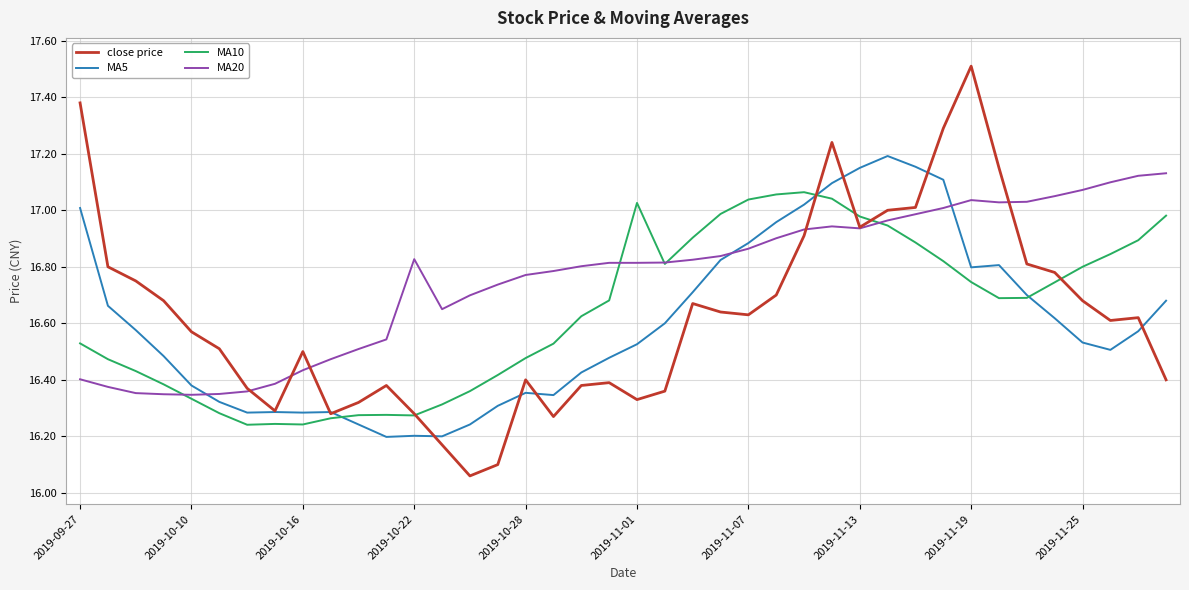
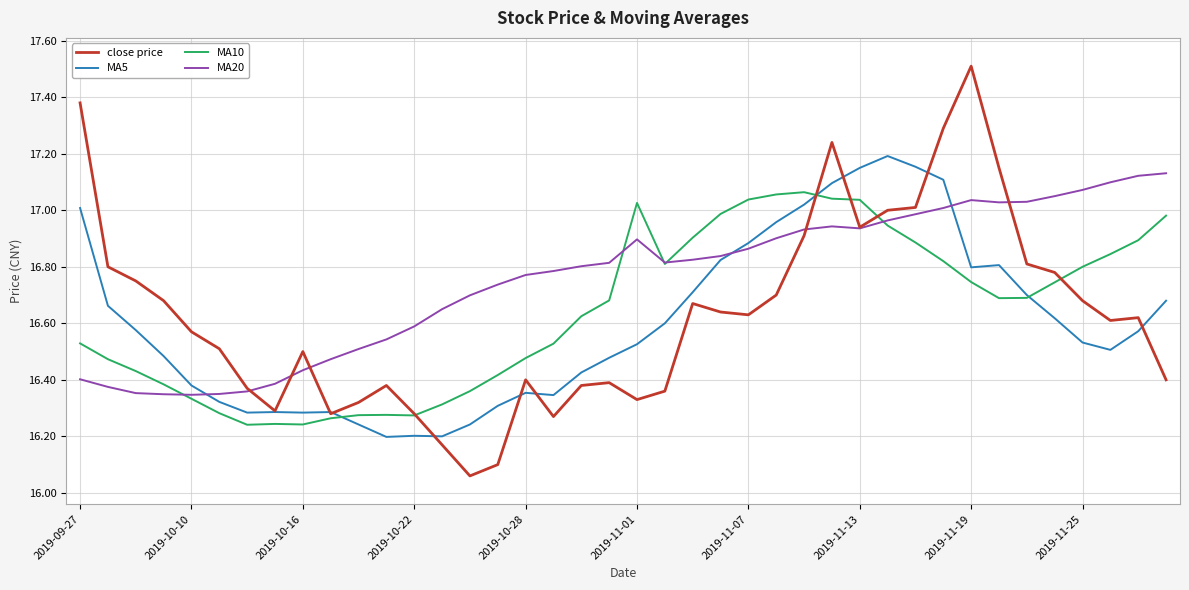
  {
    "close price": {
      "2019-09-27": 17.38,
      "2019-10-10": 16.57,
      "2019-10-16": 16.50,
      "2019-10-28": 16.40,
      "2019-11-01": 16.33,
      "2019-11-07": 16.63,
      "2019-11-19": 17.51,
      "2019-11-25": 16.68
    },
    "MA5": {
      "2019-09-27": 17.01,
      "2019-10-10": 16.38,
      "2019-10-16": 16.28,
      "2019-10-22": 16.20,
      "2019-10-28": 16.35,
      "2019-11-01": 16.53,
      "2019-11-07": 16.88,
      "2019-11-13": 17.15,
      "2019-11-19": 16.80,
      "2019-11-25": 16.53
    },
    "MA10": {
      "2019-09-27": 16.53,
      "2019-10-10": 16.33,
      "2019-10-16": 16.24,
      "2019-10-28": 16.48,
      "2019-11-01": 17.03,
      "2019-11-07": 17.04,
-     "2019-11-13": 16.98,
+     "2019-11-13": 17.04,
      "2019-11-19": 16.75,
      "2019-11-25": 16.80
    },
    "MA20": {
      "2019-09-27": 16.40,
      "2019-10-10": 16.35,
      "2019-10-16": 16.43,
-     "2019-10-22": 16.83,
+     "2019-10-22": 16.59,
      "2019-10-28": 16.77,
-     "2019-11-01": 16.81,
+     "2019-11-01": 16.90,
      "2019-11-07": 16.86,
      "2019-11-19": 17.04,
      "2019-11-25": 17.07
    }
  }
